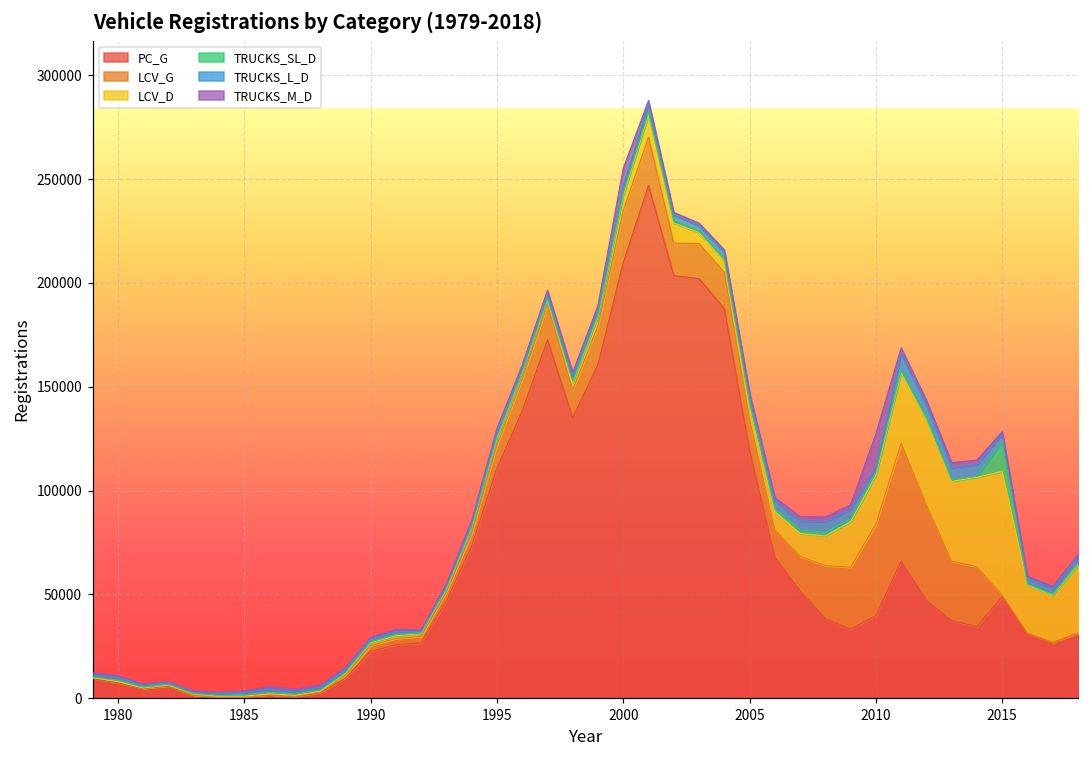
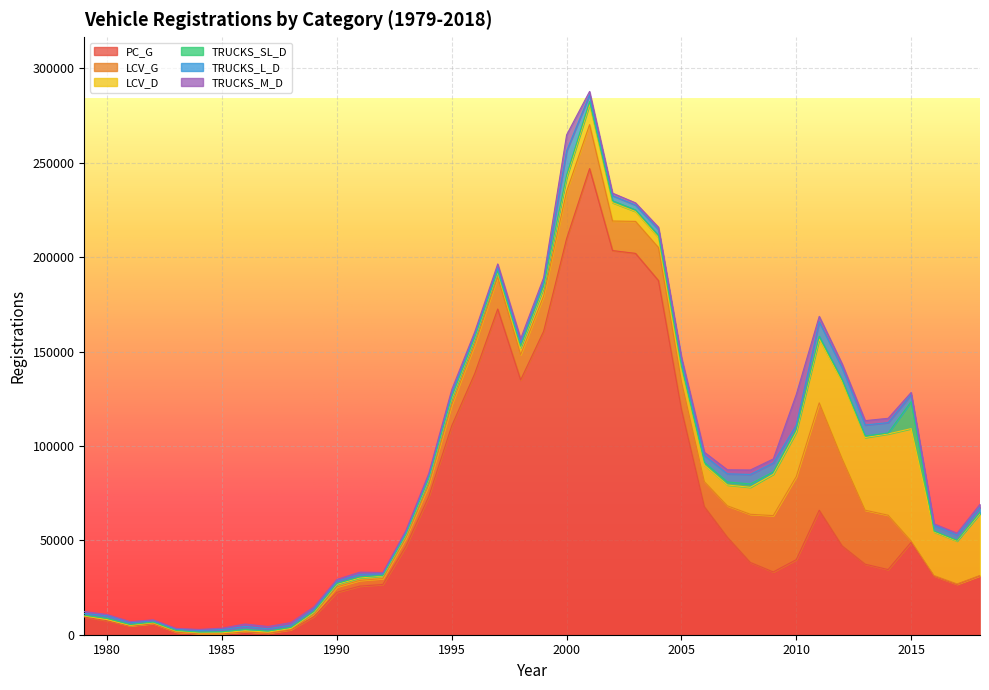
  {
    "LCV_D": {
      "2000": 7000,
      "2010": 24000,
      "2015": 59000
    },
    "TRUCKS_SL_D": {
      "2000": 1000,
      "2010": 1000,
      "2015": 14000
    },
    "TRUCKS_L_D": {
      "1995": 2000,
-     "2000": 3000,
+     "2000": 13000,
      "2005": 3000,
      "2010": 2000
    },
    "TRUCKS_M_D": {
      "1995": 2000,
      "2000": 9000,
      "2005": 1000,
      "2010": 16000
    }
  }
